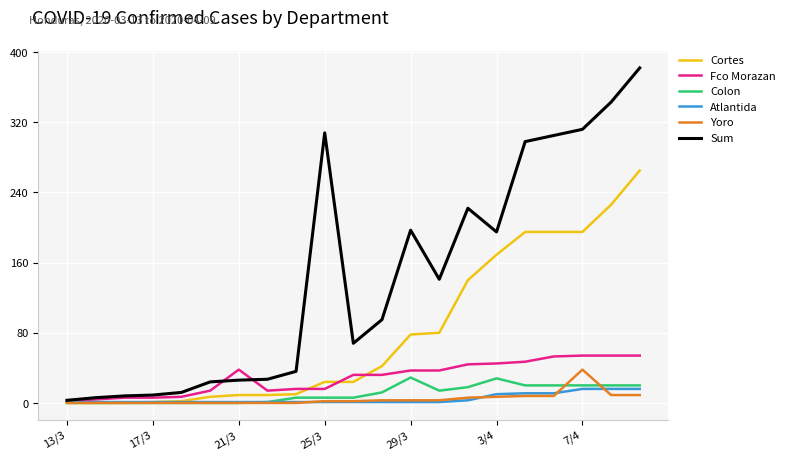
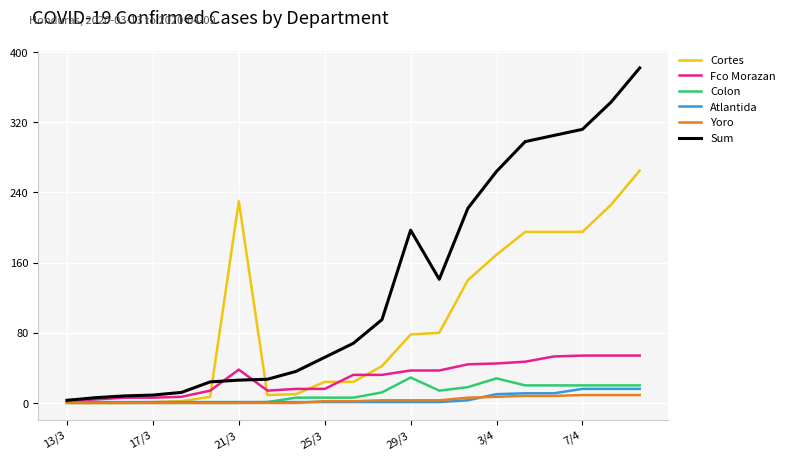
  {
    "Cortes": {
-     "21/3": 10,
+     "21/3": 230,
      "25/3": 20,
      "29/3": 80,
      "3/4": 170,
      "7/4": 200
    },
    "Fco Morazan": {
      "17/3": 10,
      "21/3": 40,
      "25/3": 20,
      "29/3": 40,
      "3/4": 50,
      "7/4": 50
    },
    "Colon": {
      "25/3": 10,
      "29/3": 30,
      "3/4": 30,
      "7/4": 20
    },
    "Atlantida": {
      "3/4": 10,
      "7/4": 20
    },
    "Yoro": {
      "3/4": 10,
-     "7/4": 40
+     "7/4": 10
    },
    "Sum": {
      "17/3": 10,
      "21/3": 30,
-     "25/3": 310,
+     "25/3": 50,
      "29/3": 200,
-     "3/4": 200,
+     "3/4": 260,
      "7/4": 310
    }
  }
